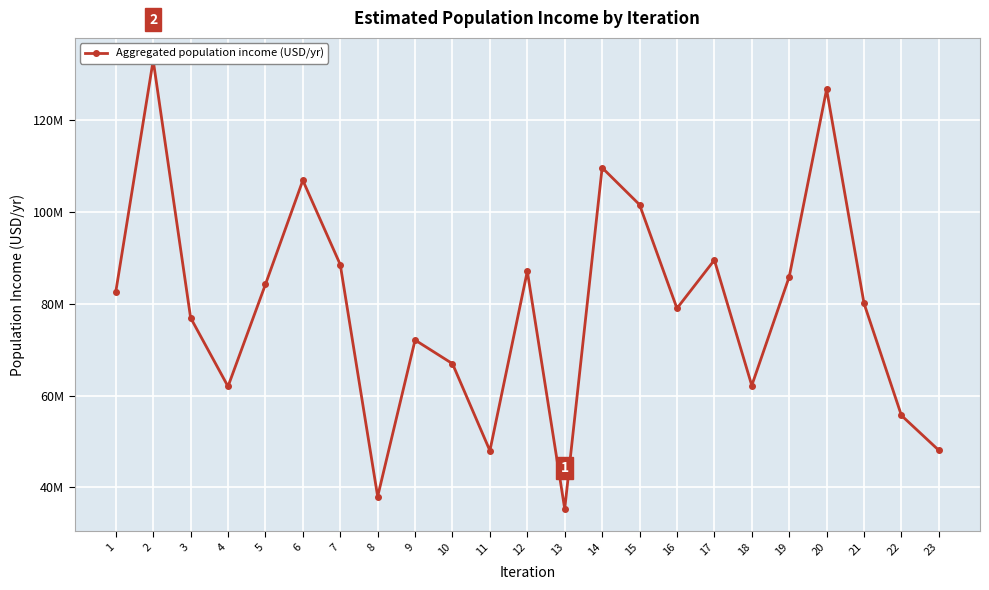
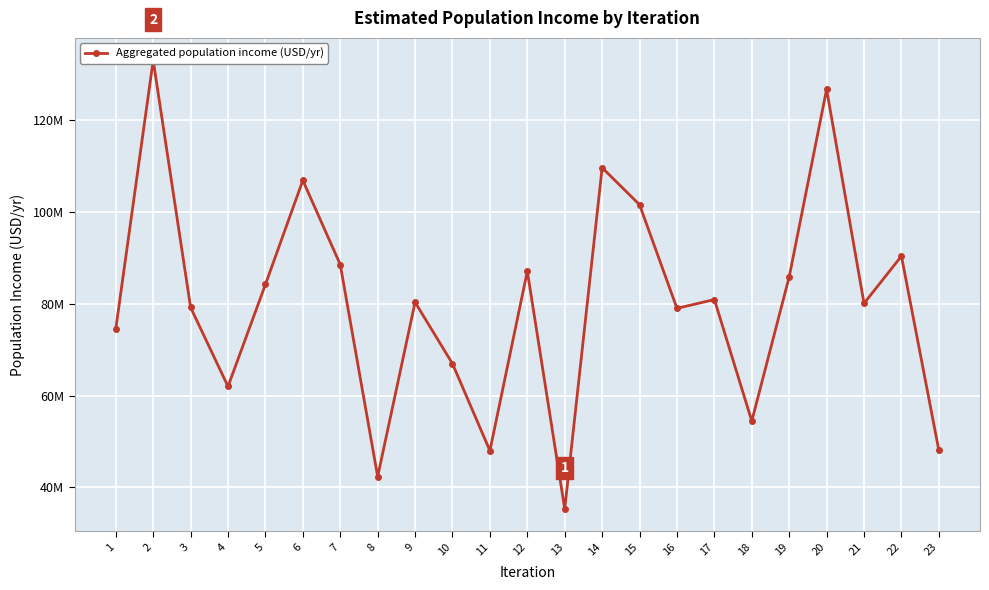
  {
-   "1": 83000000,
-   "3": 77000000,
+   "1": 75000000,
+   "3": 79000000,
    "4": 62000000,
    "5": 84000000,
    "6": 107000000,
    "7": 89000000,
-   "8": 38000000,
-   "9": 72000000,
+   "8": 42000000,
+   "9": 80000000,
    "10": 67000000,
    "11": 48000000,
    "12": 87000000,
    "13": 35000000,
    "14": 110000000,
    "15": 102000000,
    "16": 79000000,
-   "17": 90000000,
-   "18": 62000000,
+   "17": 81000000,
+   "18": 54000000,
    "19": 86000000,
    "20": 127000000,
    "21": 80000000,
-   "22": 56000000,
+   "22": 90000000,
    "23": 48000000
  }
